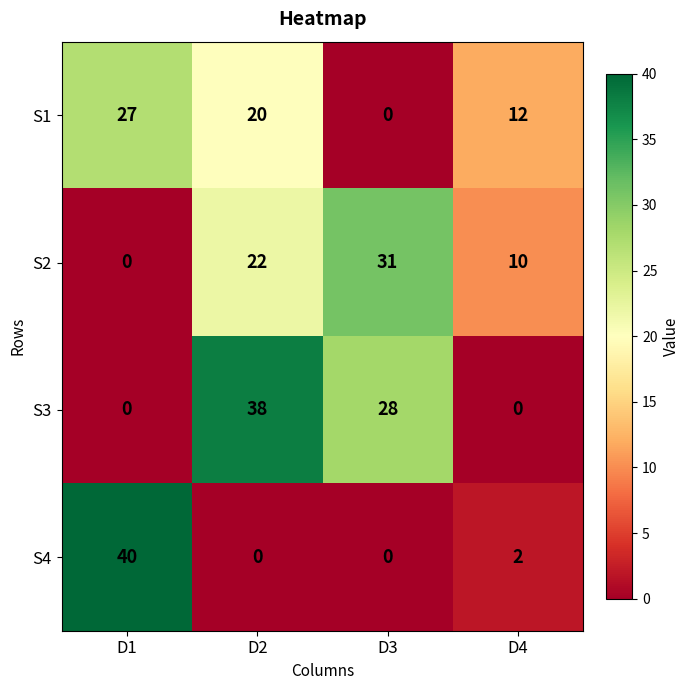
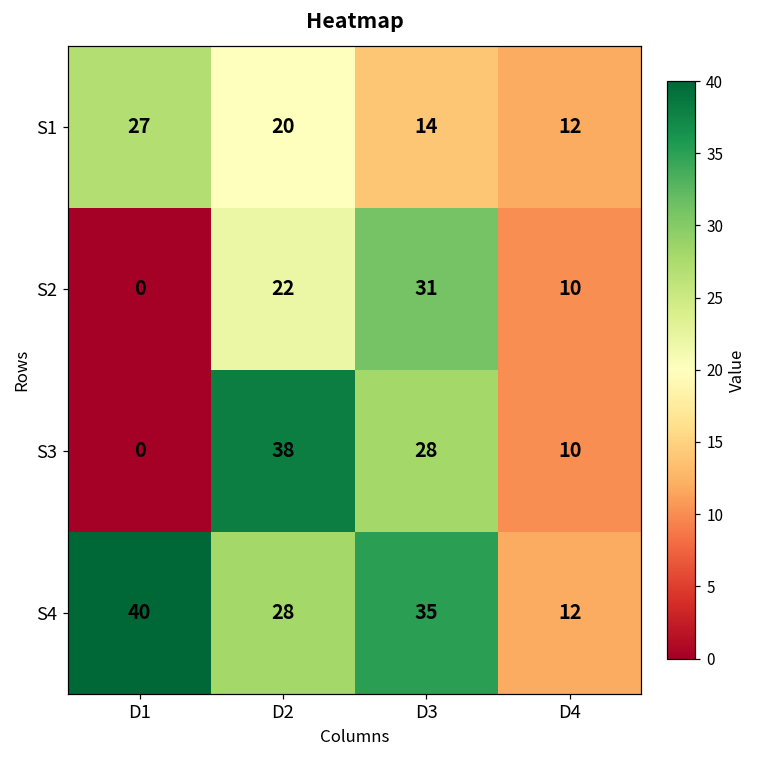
  {
    "S1": {
      "D1": 27,
      "D2": 20,
-     "D3": 0,
+     "D3": 14,
      "D4": 12
    },
    "S2": {
      "D1": 0,
      "D2": 22,
      "D3": 31,
      "D4": 10
    },
    "S3": {
      "D1": 0,
      "D2": 38,
      "D3": 28,
-     "D4": 0
+     "D4": 10
    },
    "S4": {
      "D1": 40,
-     "D2": 0,
-     "D3": 0,
-     "D4": 2
+     "D2": 28,
+     "D3": 35,
+     "D4": 12
    }
  }
